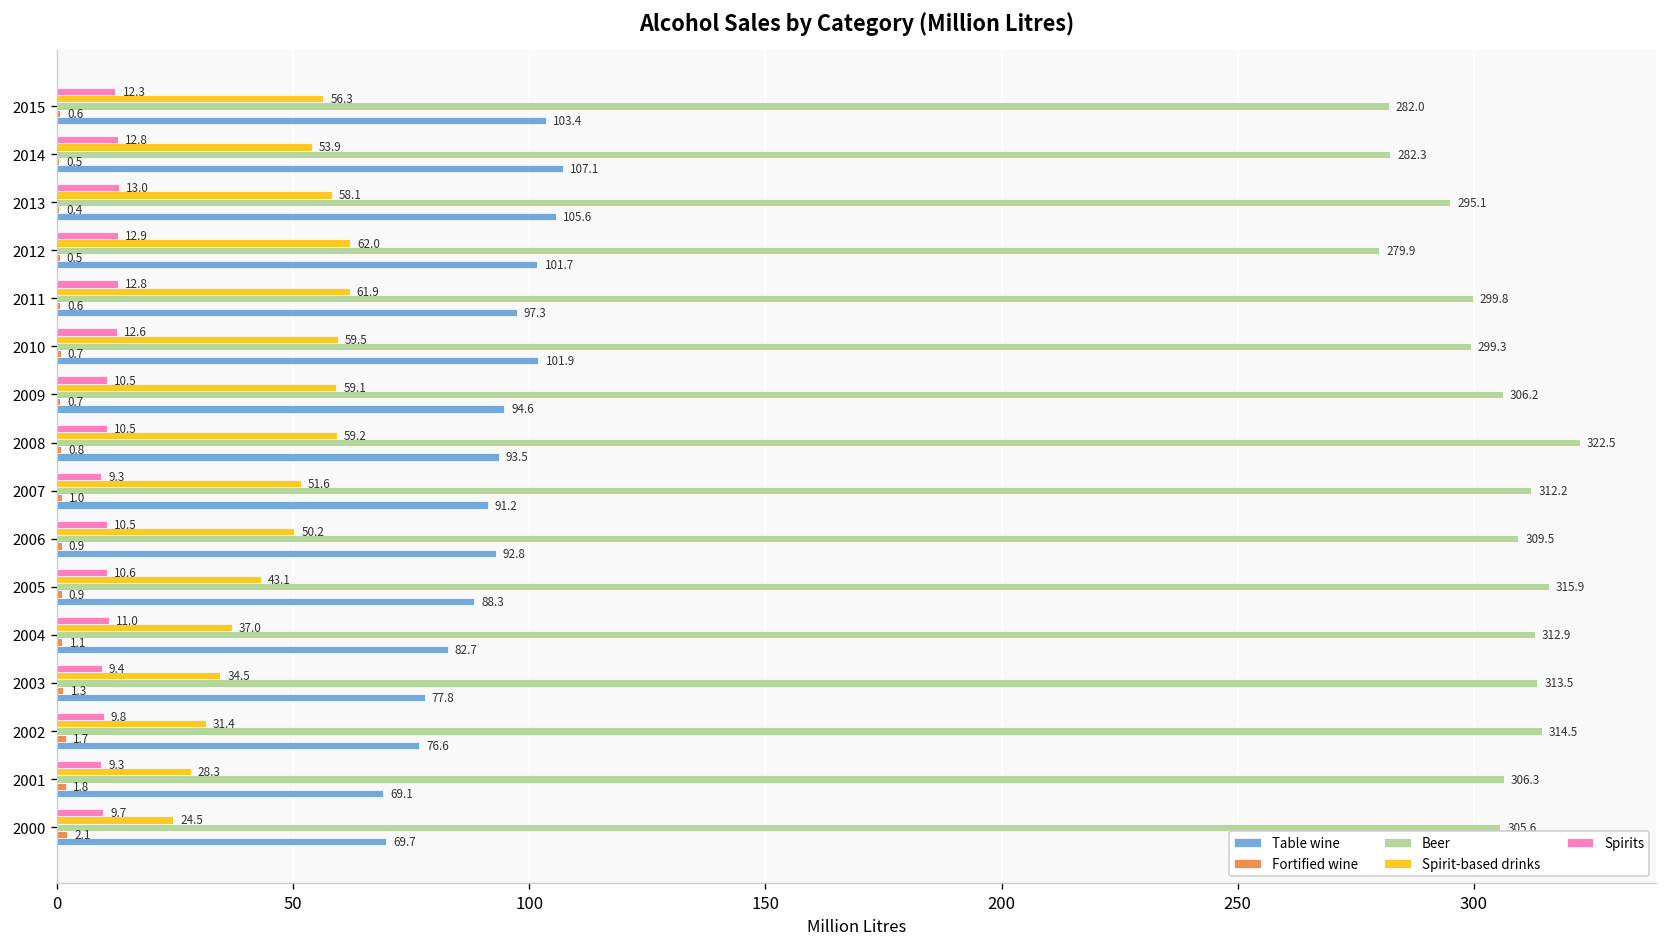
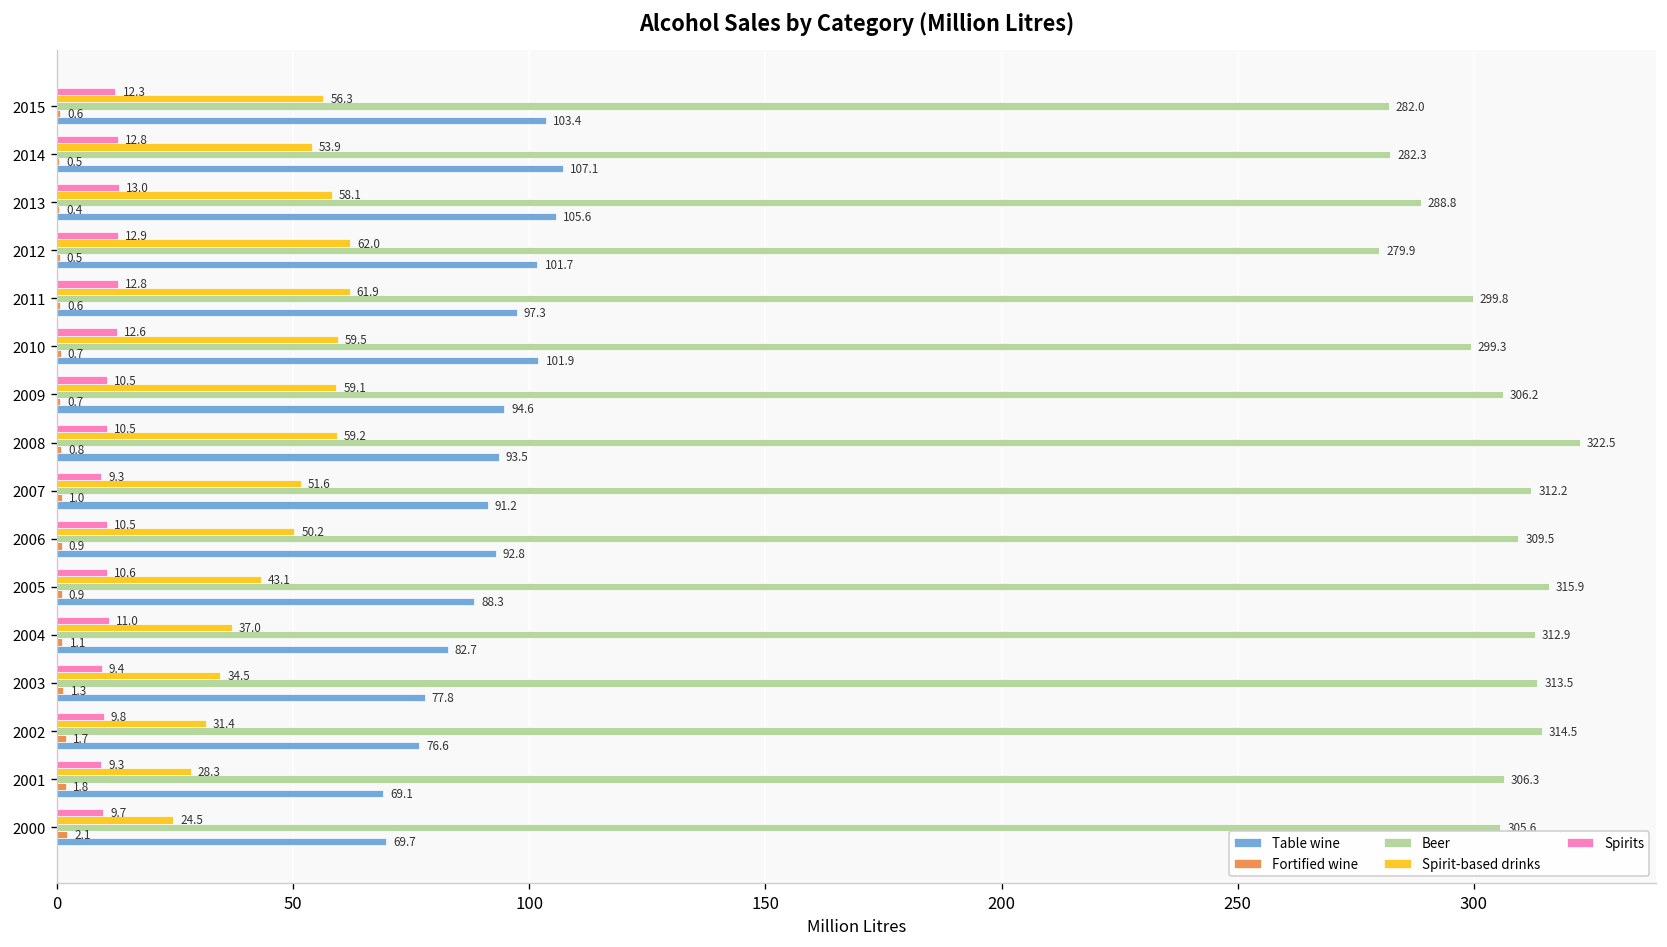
  {
    "Table wine": {
      "2015": 103.4,
      "2014": 107.1,
      "2013": 105.6,
      "2012": 101.7,
      "2011": 97.3,
      "2010": 101.9,
      "2009": 94.6,
      "2008": 93.5,
      "2007": 91.2,
      "2006": 92.8,
      "2005": 88.3,
      "2004": 82.7,
      "2003": 77.8,
      "2002": 76.6,
      "2001": 69.1,
      "2000": 69.7
    },
    "Fortified wine": {
      "2015": 0.6,
      "2014": 0.5,
      "2013": 0.4,
      "2012": 0.5,
      "2011": 0.6,
      "2010": 0.7,
      "2009": 0.7,
      "2008": 0.8,
      "2007": 1.0,
      "2006": 0.9,
      "2005": 0.9,
      "2004": 1.1,
      "2003": 1.3,
      "2002": 1.7,
      "2001": 1.8,
      "2000": 2.1
    },
    "Beer": {
      "2015": 282.0,
      "2014": 282.3,
-     "2013": 295.1,
+     "2013": 288.8,
      "2012": 279.9,
      "2011": 299.8,
      "2010": 299.3,
      "2009": 306.2,
      "2008": 322.5,
      "2007": 312.2,
      "2006": 309.5,
      "2005": 315.9,
      "2004": 312.9,
      "2003": 313.5,
      "2002": 314.5,
      "2001": 306.3,
      "2000": 305.6
    },
    "Spirit-based drinks": {
      "2015": 56.3,
      "2014": 53.9,
      "2013": 58.1,
      "2012": 62.0,
      "2011": 61.9,
      "2010": 59.5,
      "2009": 59.1,
      "2008": 59.2,
      "2007": 51.6,
      "2006": 50.2,
      "2005": 43.1,
      "2004": 37.0,
      "2003": 34.5,
      "2002": 31.4,
      "2001": 28.3,
      "2000": 24.5
    },
    "Spirits": {
      "2015": 12.3,
      "2014": 12.8,
      "2013": 13.0,
      "2012": 12.9,
      "2011": 12.8,
      "2010": 12.6,
      "2009": 10.5,
      "2008": 10.5,
      "2007": 9.3,
      "2006": 10.5,
      "2005": 10.6,
      "2004": 11.0,
      "2003": 9.4,
      "2002": 9.8,
      "2001": 9.3,
      "2000": 9.7
    }
  }
